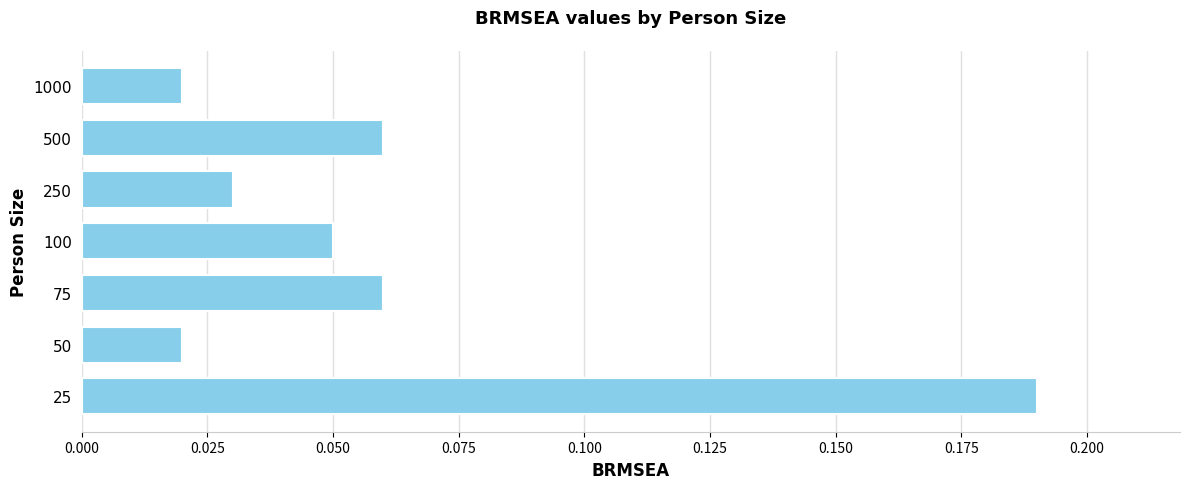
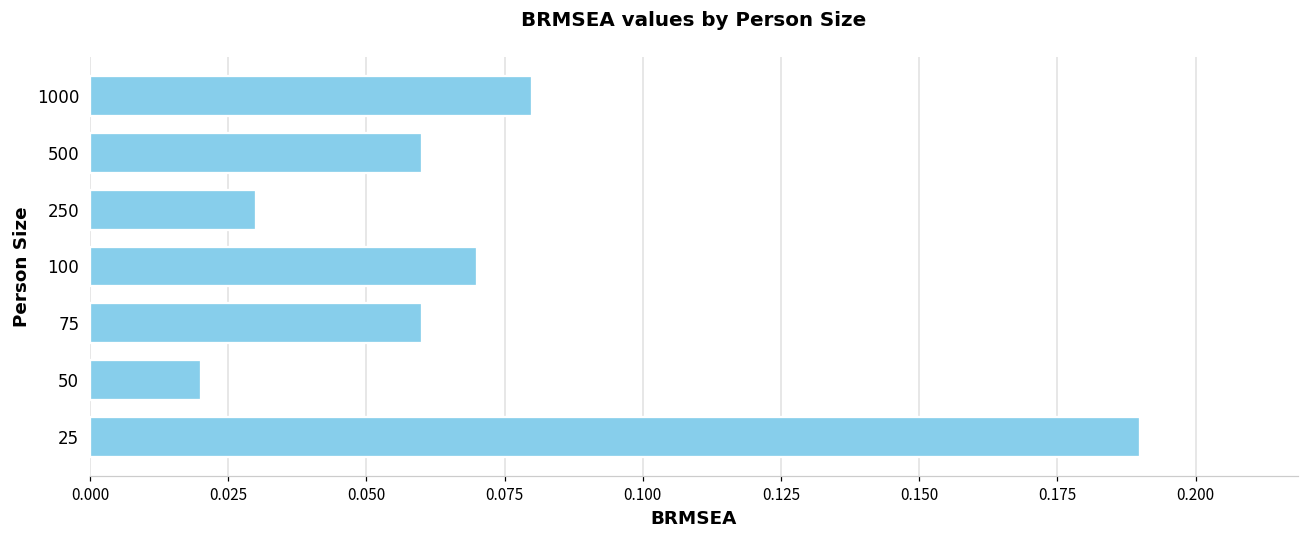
  {
-   "1000": 0.02,
+   "1000": 0.08,
    "500": 0.06,
    "250": 0.03,
-   "100": 0.05,
+   "100": 0.07,
    "75": 0.06,
    "50": 0.02,
    "25": 0.19
  }
